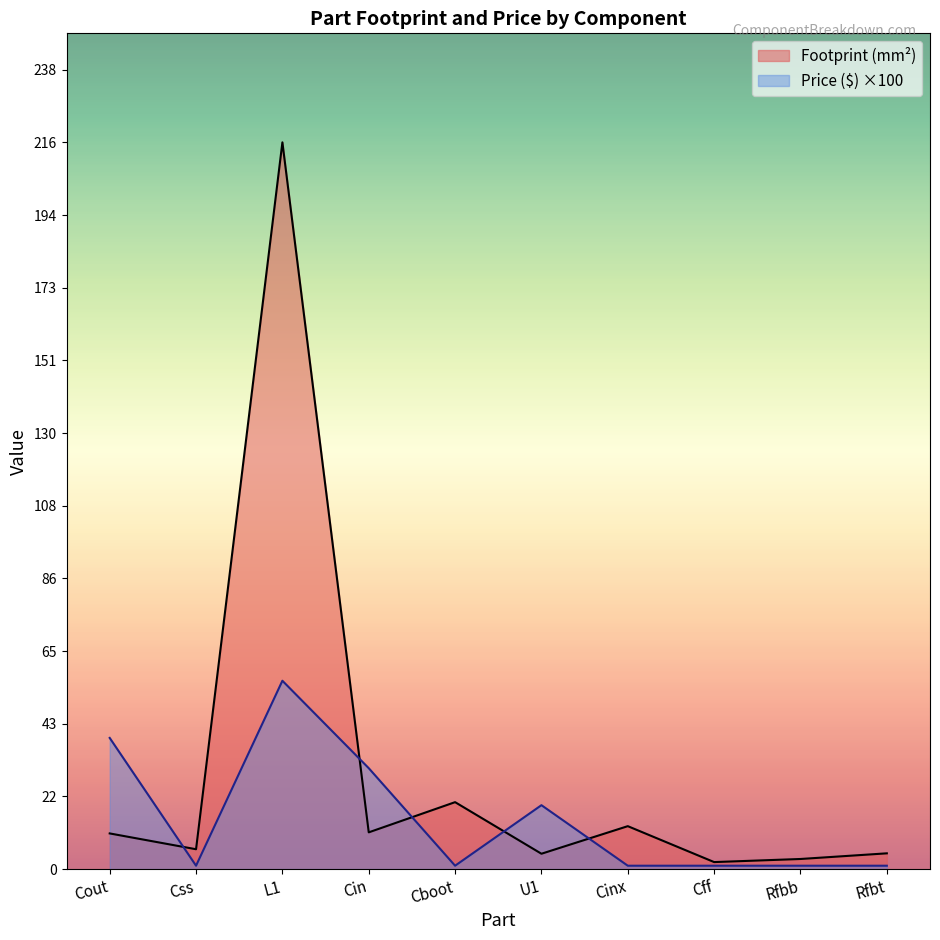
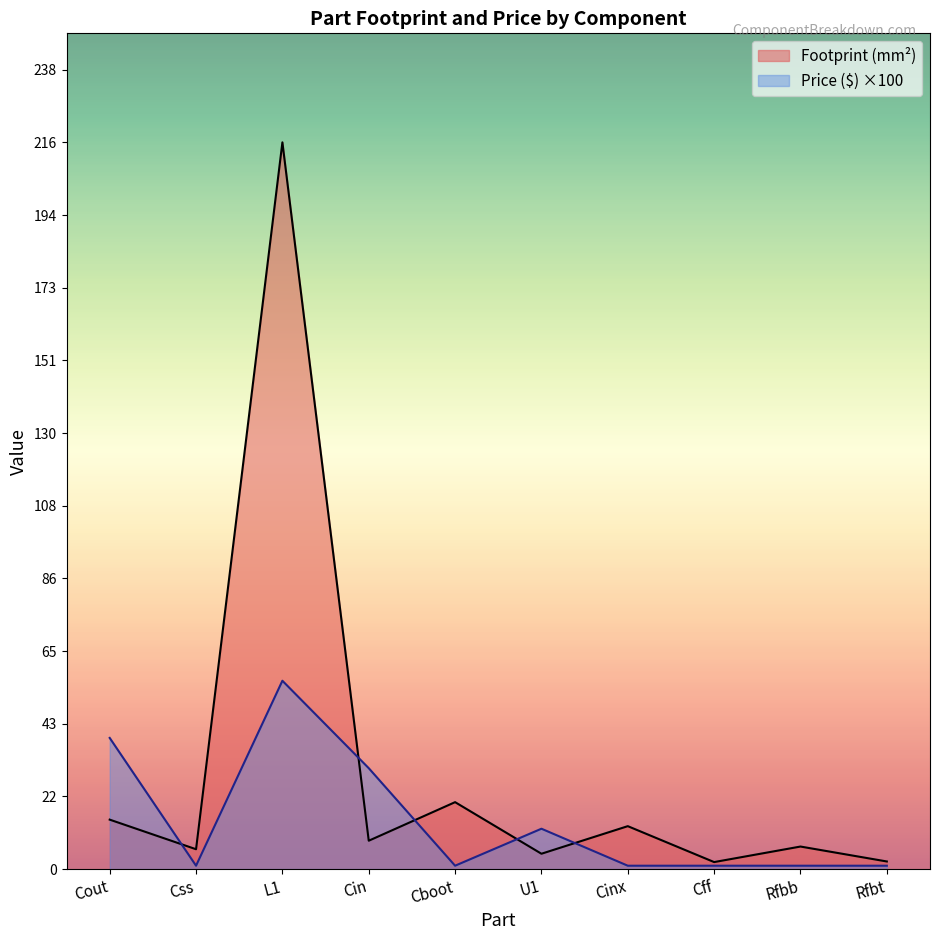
  {
    "Footprint (mm²)": {
-     "Cout": 11,
+     "Cout": 15,
      "Css": 6,
      "L1": 216,
-     "Cin": 11,
+     "Cin": 8,
      "Cboot": 20,
      "U1": 5,
      "Cinx": 13,
      "Cff": 2,
-     "Rfbb": 3,
-     "Rfbt": 5
+     "Rfbb": 7,
+     "Rfbt": 2
    },
    "Price ($) ×100": {
      "Cout": 39,
      "Css": 1,
      "L1": 56,
      "Cin": 30,
      "Cboot": 1,
-     "U1": 19,
+     "U1": 12,
      "Cinx": 1,
      "Cff": 1,
      "Rfbb": 1,
      "Rfbt": 1
    }
  }
